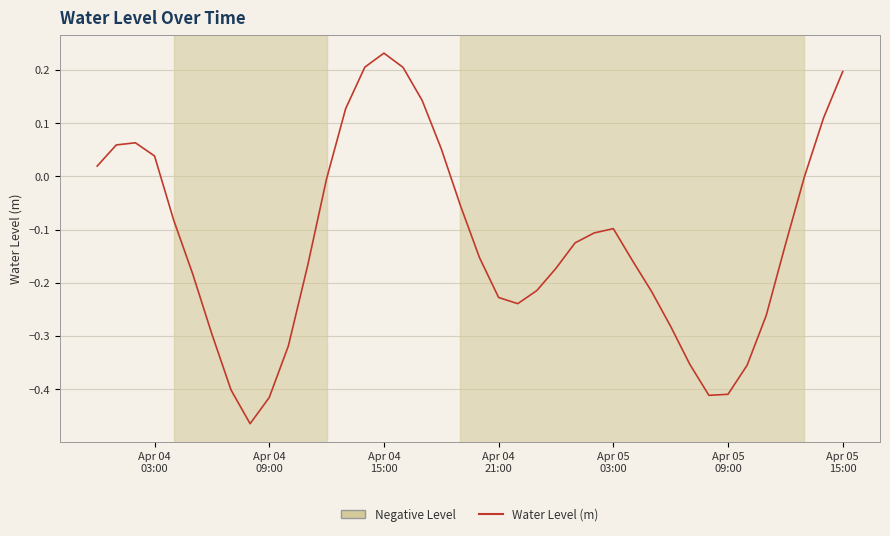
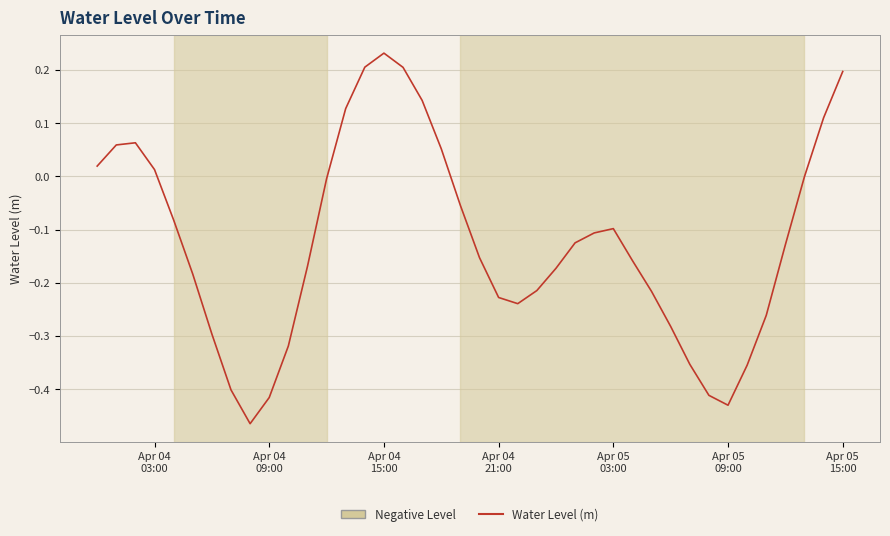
  {
-   "Apr 04 03:00": 0.04,
+   "Apr 04 03:00": 0.01,
    "Apr 04 09:00": -0.42,
    "Apr 04 15:00": 0.23,
    "Apr 04 21:00": -0.23,
    "Apr 05 03:00": -0.10,
-   "Apr 05 09:00": -0.41,
+   "Apr 05 09:00": -0.43,
    "Apr 05 15:00": 0.20
  }
